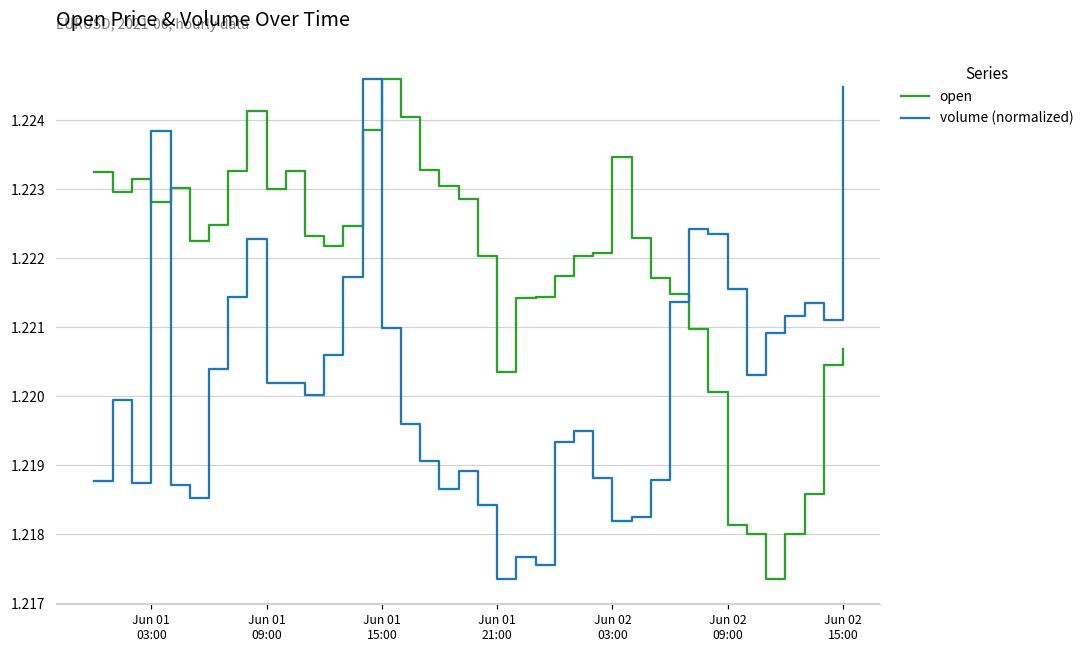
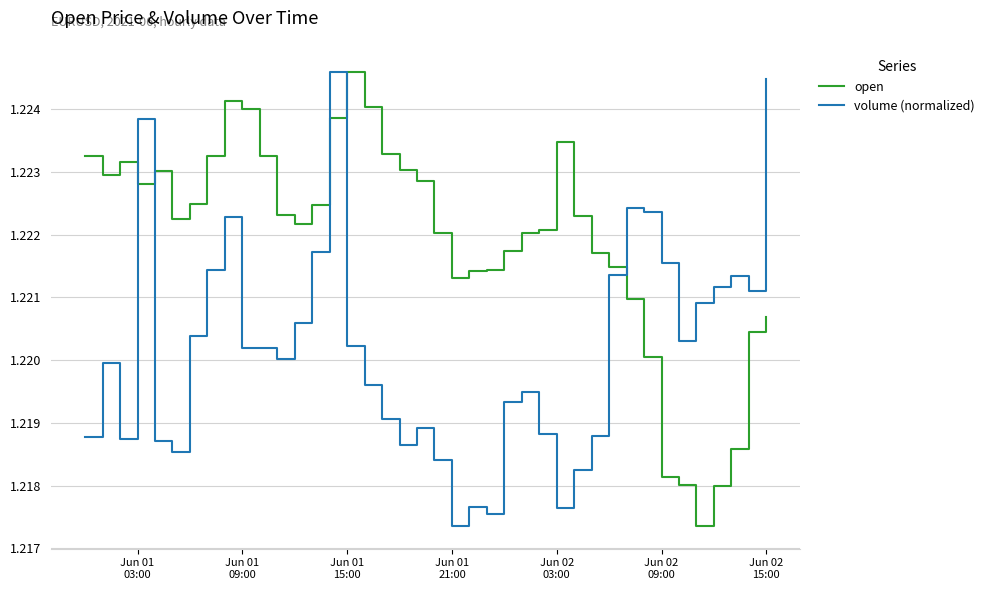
  {
    "open": {
      "Jun 01 03:00": 1.2228,
-     "Jun 01 09:00": 1.223,
+     "Jun 01 09:00": 1.224,
      "Jun 01 15:00": 1.2246,
-     "Jun 01 21:00": 1.2203,
+     "Jun 01 21:00": 1.2213,
      "Jun 02 03:00": 1.2235,
      "Jun 02 09:00": 1.2181,
      "Jun 02 15:00": 1.2207
    },
    "volume (normalized)": {
      "Jun 01 03:00": 1.2239,
      "Jun 01 09:00": 1.2202,
-     "Jun 01 15:00": 1.2210,
+     "Jun 01 15:00": 1.2202,
      "Jun 01 21:00": 1.2174,
-     "Jun 02 03:00": 1.2182,
+     "Jun 02 03:00": 1.2176,
      "Jun 02 09:00": 1.2216,
      "Jun 02 15:00": 1.2245
    }
  }
